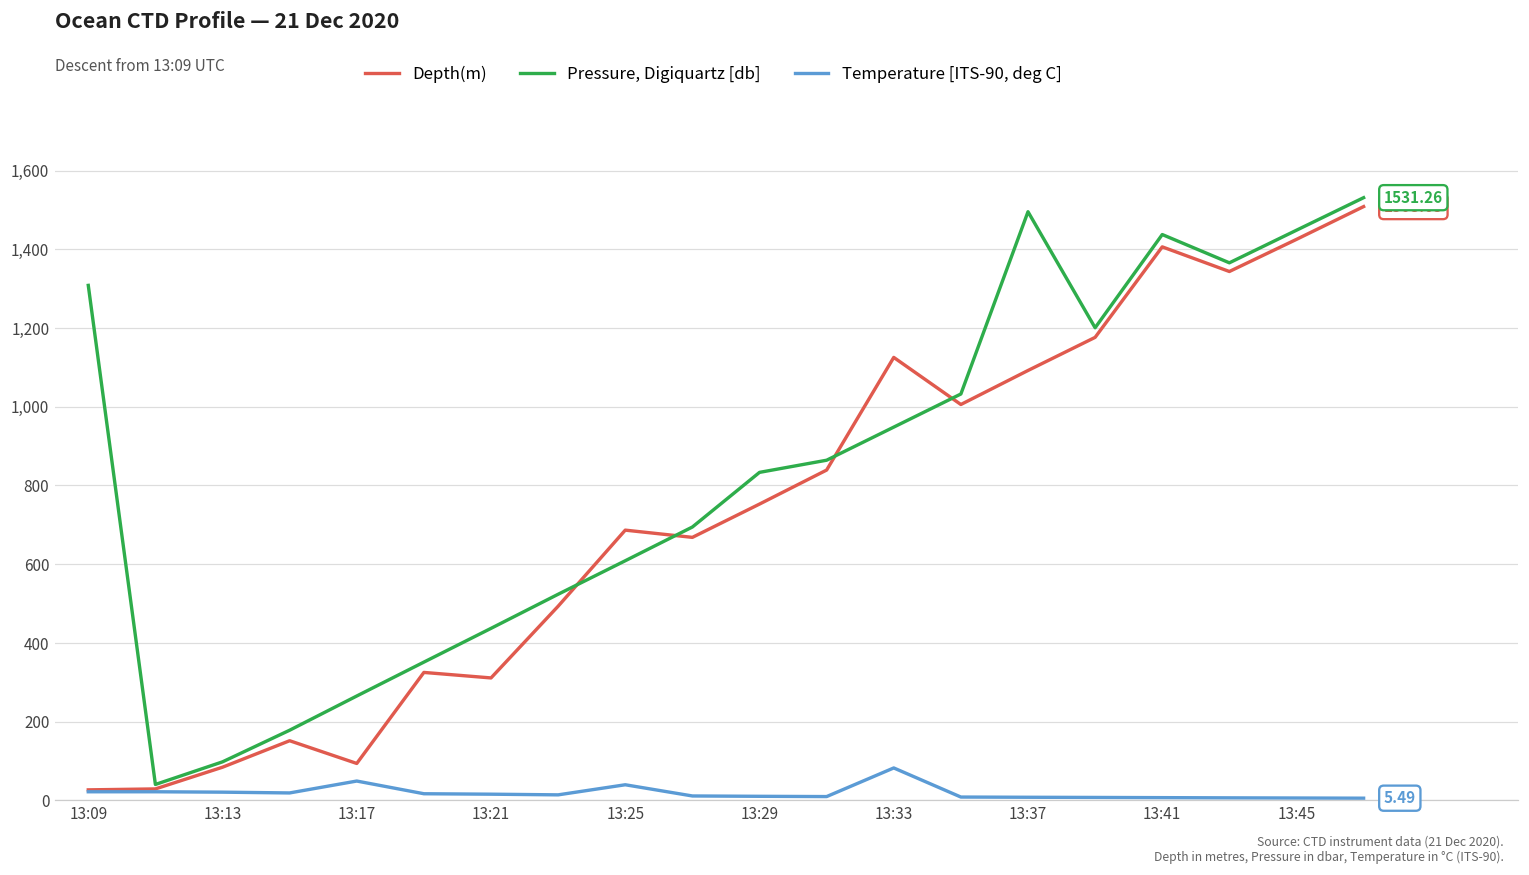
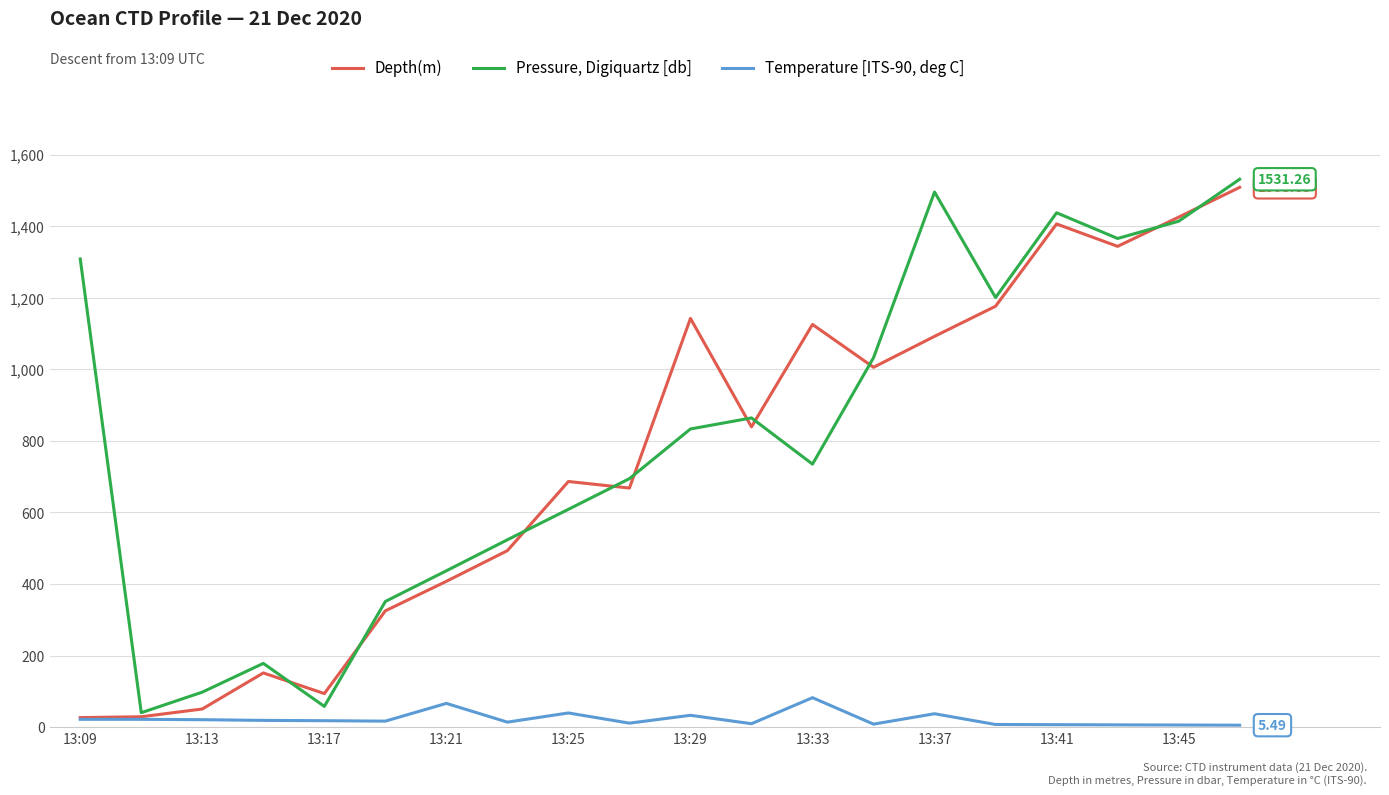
  {
    "Depth(m)": {
-     "13:13": "80",
+     "13:13": "50",
      "13:17": "90",
-     "13:21": "310",
+     "13:21": "410",
      "13:25": "690",
-     "13:29": "750",
+     "13:29": "1,140",
      "13:33": "1,130",
      "13:37": "1,090",
      "13:41": "1,410",
      "13:45": "1,430"
    },
    "Pressure, Digiquartz [db]": {
      "13:09": "1,310",
      "13:13": "100",
-     "13:17": "270",
+     "13:17": "60",
      "13:21": "440",
      "13:25": "610",
      "13:29": "830",
-     "13:33": "950",
+     "13:33": "740",
      "13:37": "1,500",
      "13:41": "1,440",
-     "13:45": "1,450"
+     "13:45": "1,410"
    },
    "Temperature [ITS-90, deg C]": {
      "13:13": "20",
-     "13:17": "50",
-     "13:21": "20",
+     "13:17": "20",
+     "13:21": "70",
      "13:25": "40",
-     "13:29": "10",
+     "13:29": "30",
      "13:33": "80",
-     "13:37": "10",
+     "13:37": "40",
      "13:41": "10",
      "13:45": "10"
    }
  }
